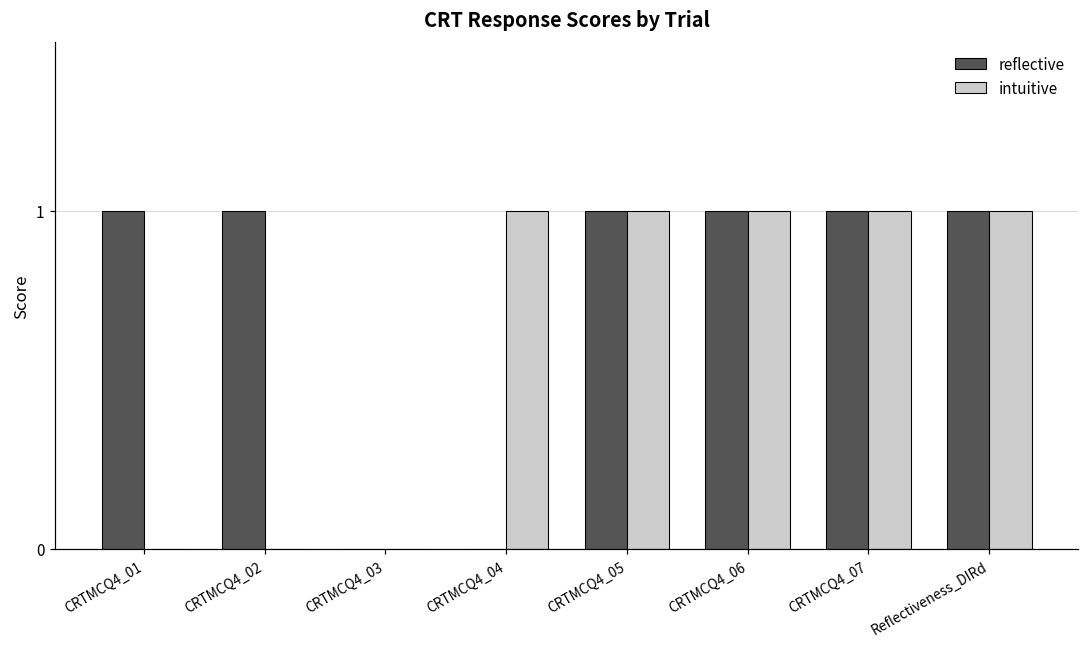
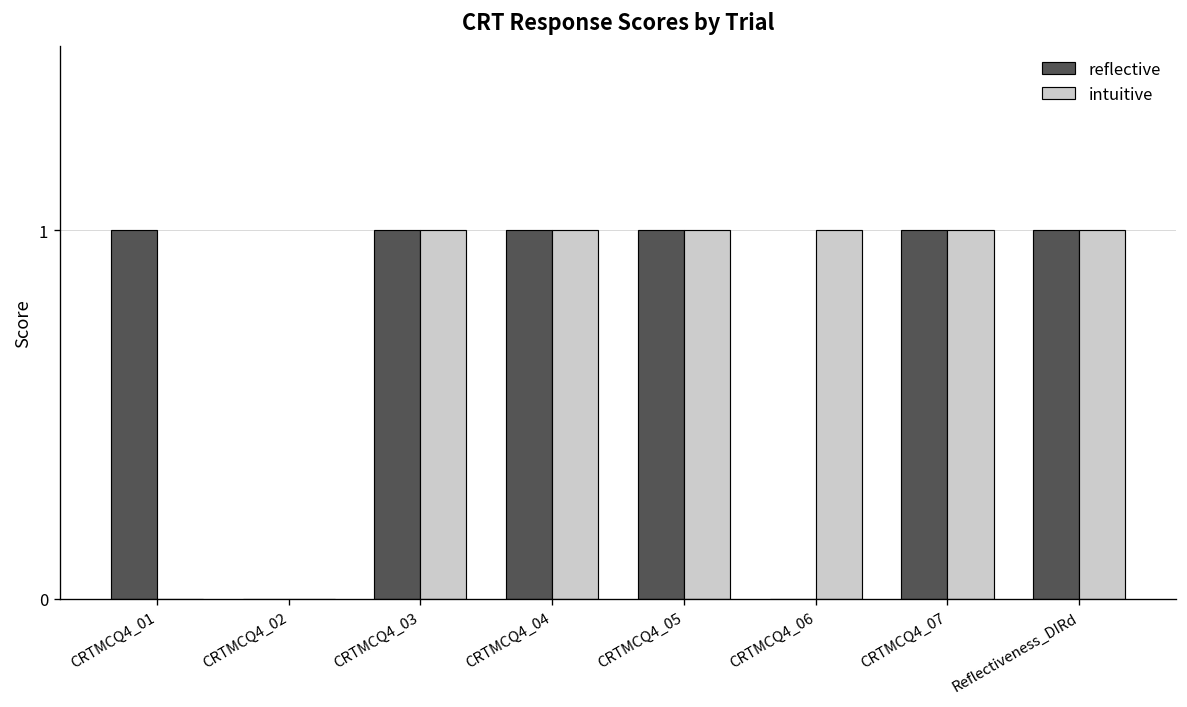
  {
    "reflective": {
      "CRTMCQ4_01": 1,
-     "CRTMCQ4_02": 1,
-     "CRTMCQ4_03": 0,
-     "CRTMCQ4_04": 0,
+     "CRTMCQ4_02": 0,
+     "CRTMCQ4_03": 1,
+     "CRTMCQ4_04": 1,
      "CRTMCQ4_05": 1,
-     "CRTMCQ4_06": 1,
+     "CRTMCQ4_06": 0,
      "CRTMCQ4_07": 1,
      "Reflectiveness_DIRd": 1
    },
    "intuitive": {
      "CRTMCQ4_01": 0,
      "CRTMCQ4_02": 0,
-     "CRTMCQ4_03": 0,
+     "CRTMCQ4_03": 1,
      "CRTMCQ4_04": 1,
      "CRTMCQ4_05": 1,
      "CRTMCQ4_06": 1,
      "CRTMCQ4_07": 1,
      "Reflectiveness_DIRd": 1
    }
  }
